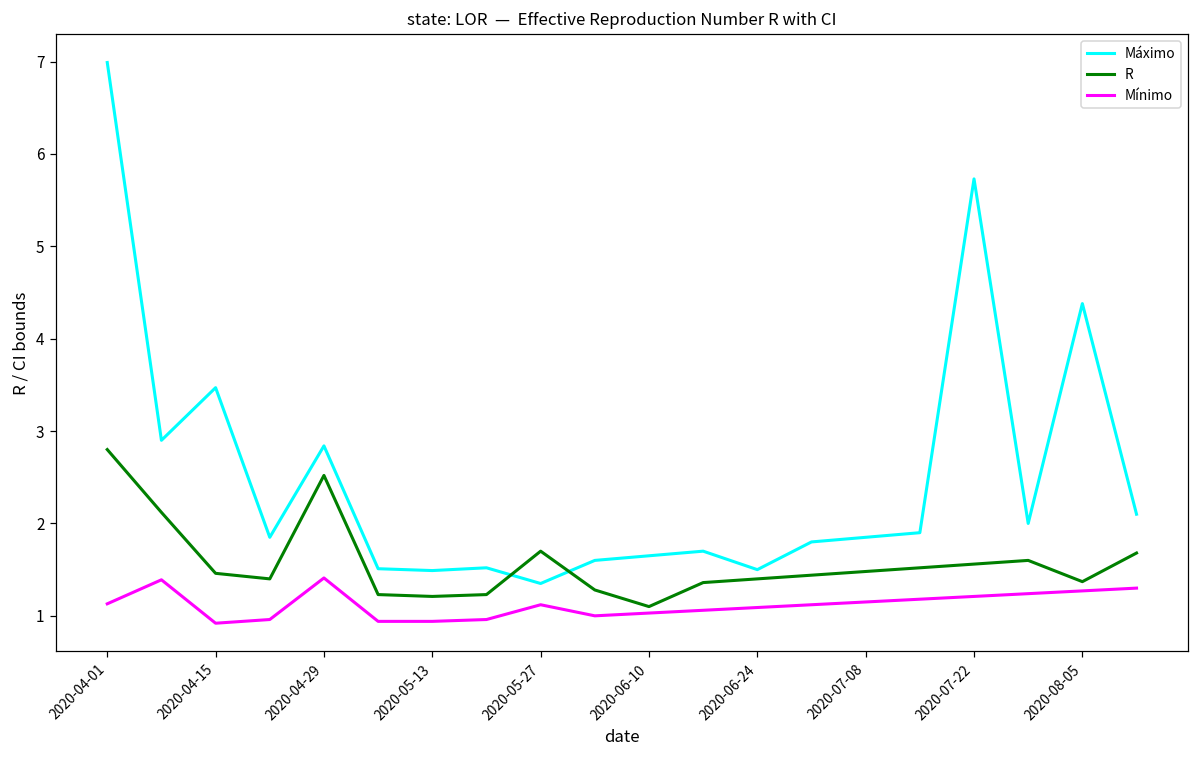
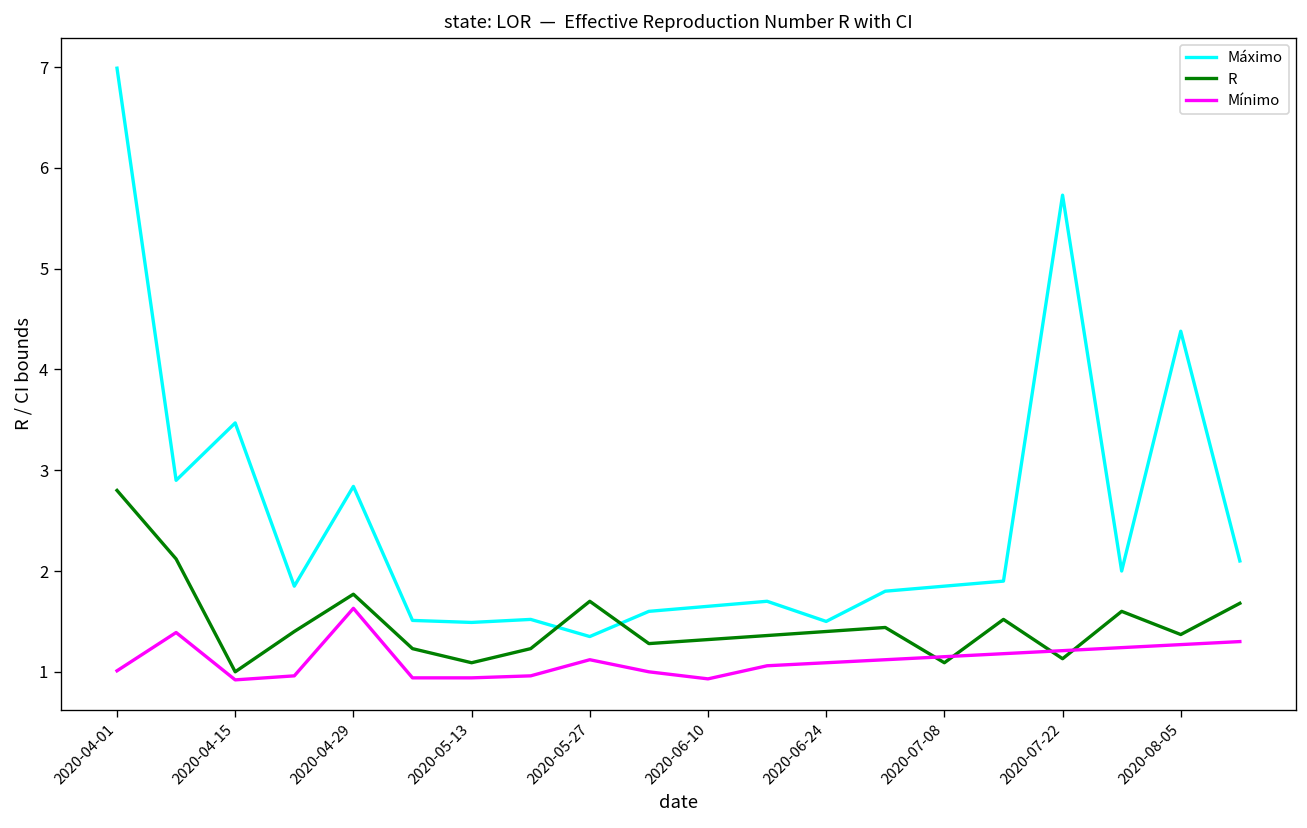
  {
    "Máximo": {
      "2020-04-01": 7.0,
      "2020-04-15": 3.5,
      "2020-04-29": 2.8,
      "2020-05-13": 1.5,
      "2020-05-27": 1.4,
      "2020-06-10": 1.7,
      "2020-06-24": 1.5,
      "2020-07-08": 1.9,
      "2020-07-22": 5.7,
      "2020-08-05": 4.4
    },
    "R": {
      "2020-04-01": 2.8,
-     "2020-04-15": 1.5,
-     "2020-04-29": 2.5,
-     "2020-05-13": 1.2,
+     "2020-04-15": 1.0,
+     "2020-04-29": 1.8,
+     "2020-05-13": 1.1,
      "2020-05-27": 1.7,
-     "2020-06-10": 1.1,
+     "2020-06-10": 1.3,
      "2020-06-24": 1.4,
-     "2020-07-08": 1.5,
-     "2020-07-22": 1.6,
+     "2020-07-08": 1.1,
+     "2020-07-22": 1.1,
      "2020-08-05": 1.4
    },
    "Mínimo": {
-     "2020-04-01": 1.1,
+     "2020-04-01": 1.0,
      "2020-04-15": 0.9,
-     "2020-04-29": 1.4,
+     "2020-04-29": 1.6,
      "2020-05-13": 0.9,
      "2020-05-27": 1.1,
-     "2020-06-10": 1.0,
+     "2020-06-10": 0.9,
      "2020-06-24": 1.1,
      "2020-07-08": 1.2,
      "2020-07-22": 1.2,
      "2020-08-05": 1.3
    }
  }
